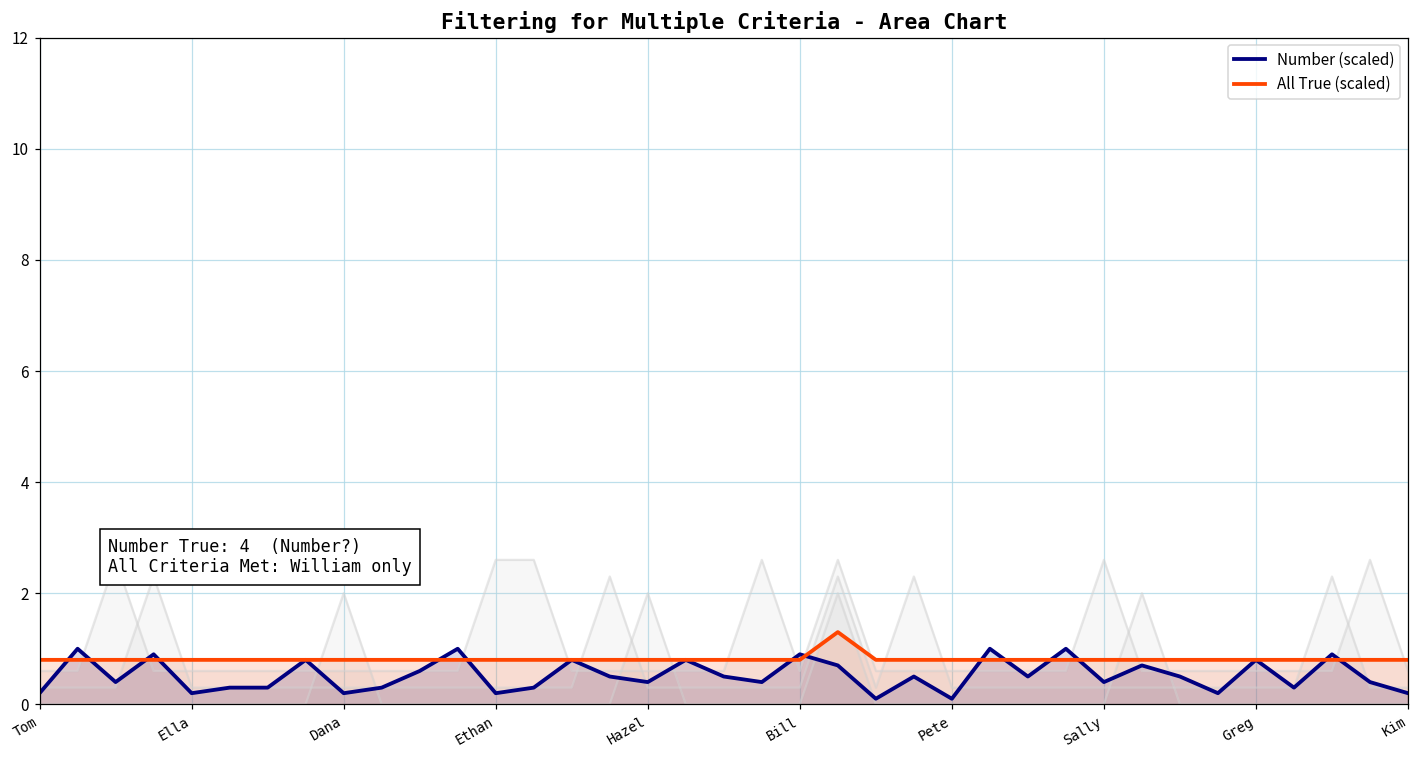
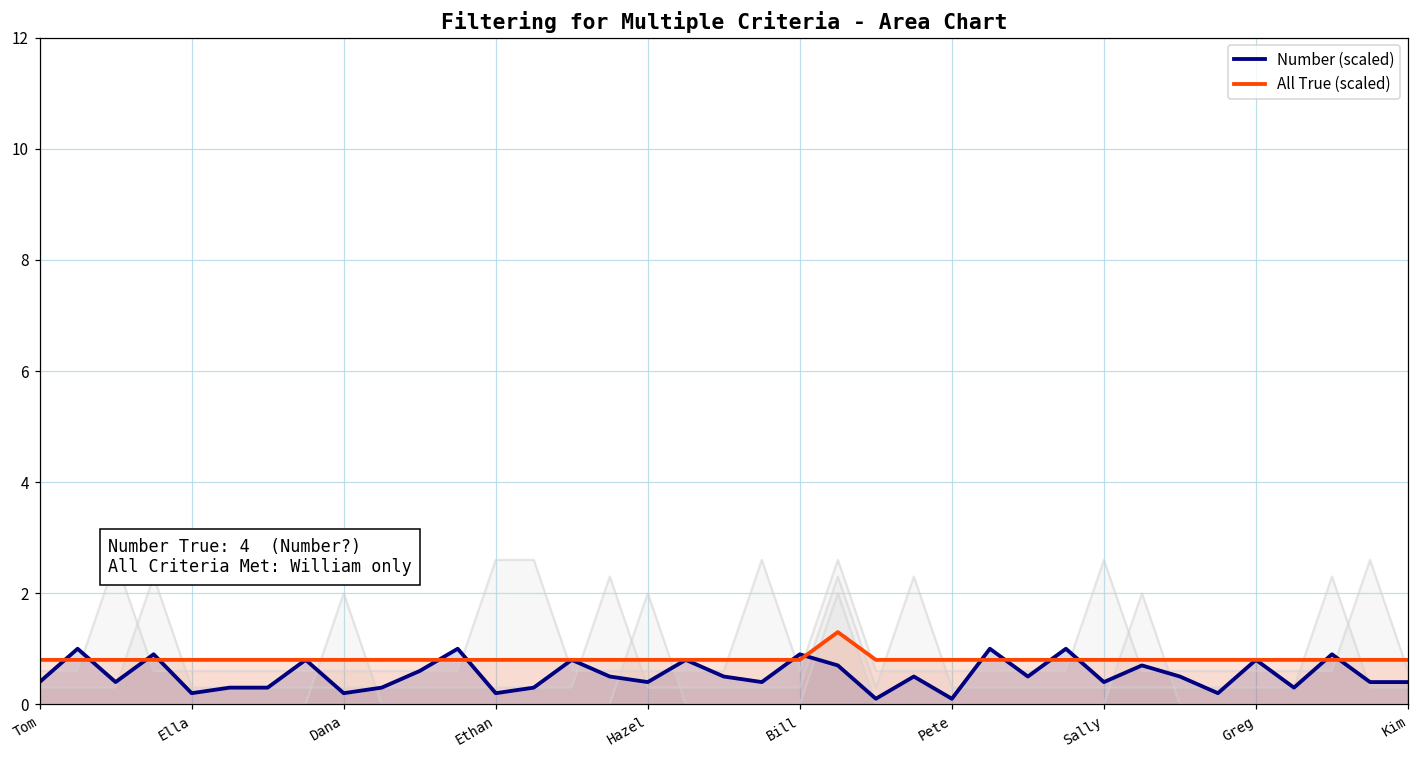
  {
    "Number (scaled)": {
-     "Tom": 0.2,
+     "Tom": 0.4,
      "Ella": 0.2,
      "Dana": 0.2,
      "Ethan": 0.2,
      "Hazel": 0.4,
      "Bill": 0.9,
      "Pete": 0.1,
      "Sally": 0.4,
-     "Kim": 0.2
+     "Kim": 0.4
    },
    "All True (scaled)": {
      "Tom": 0.8,
      "Ella": 0.8,
      "Dana": 0.8,
      "Ethan": 0.8,
      "Hazel": 0.8,
      "Bill": 0.8,
      "Pete": 0.8,
      "Sally": 0.8,
      "Kim": 0.8
    }
  }
